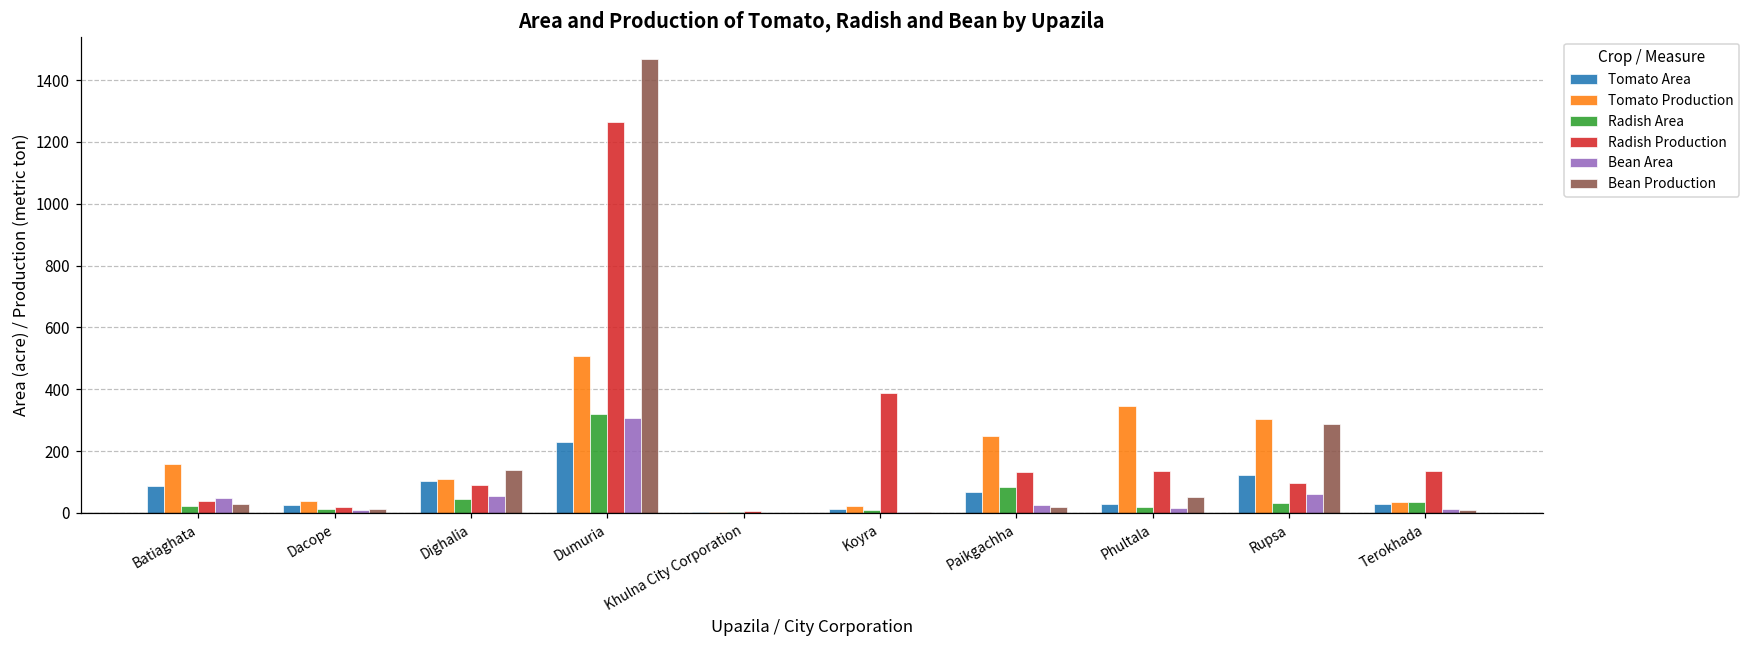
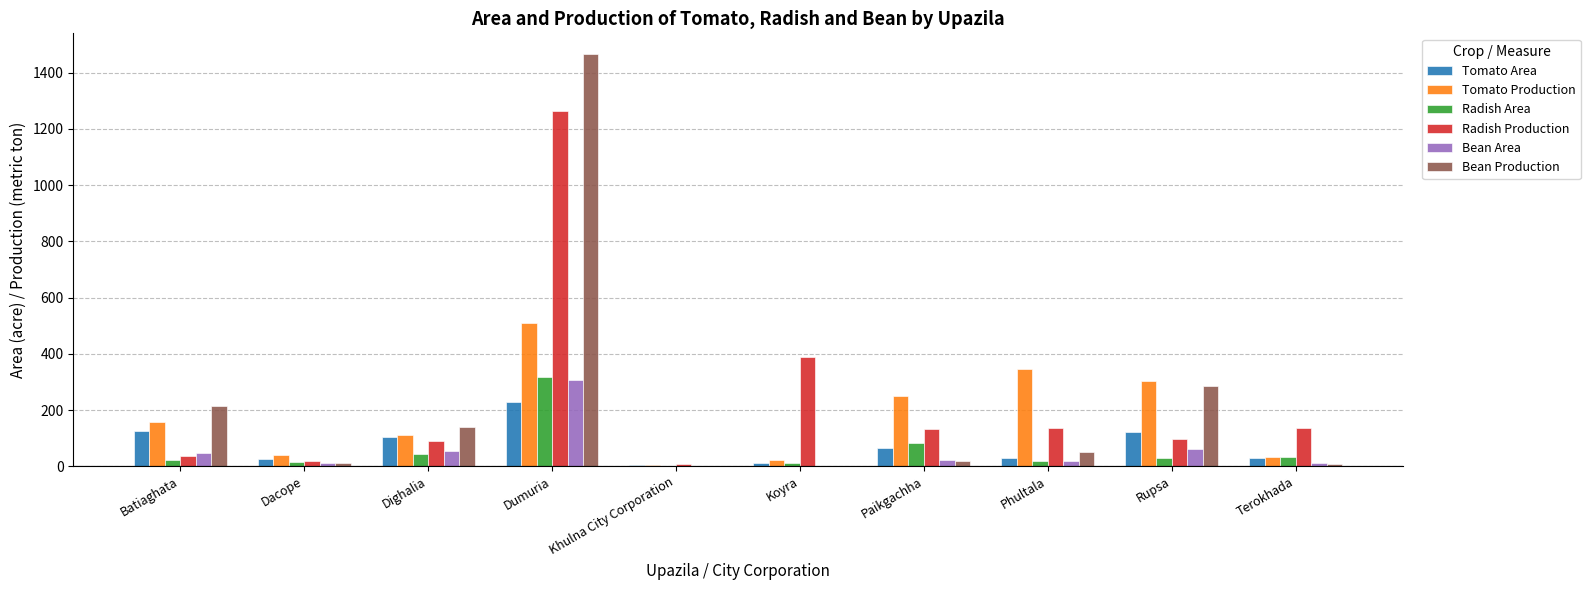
  {
    "Tomato Area": {
-     "Batiaghata": 90,
+     "Batiaghata": 130,
      "Dacope": 30,
      "Dighalia": 100,
      "Dumuria": 230,
      "Koyra": 10,
      "Paikgachha": 70,
      "Phultala": 30,
      "Rupsa": 120,
      "Terokhada": 30
    },
    "Tomato Production": {
      "Batiaghata": 160,
      "Dacope": 40,
      "Dighalia": 110,
      "Dumuria": 510,
      "Koyra": 20,
      "Paikgachha": 250,
      "Phultala": 350,
      "Rupsa": 300,
      "Terokhada": 30
    },
    "Radish Area": {
      "Batiaghata": 20,
      "Dacope": 10,
      "Dighalia": 50,
      "Dumuria": 320,
      "Koyra": 10,
      "Paikgachha": 80,
      "Phultala": 20,
      "Rupsa": 30,
      "Terokhada": 30
    },
    "Radish Production": {
      "Batiaghata": 40,
      "Dacope": 20,
      "Dighalia": 90,
      "Dumuria": 1260,
      "Koyra": 390,
      "Paikgachha": 130,
      "Phultala": 140,
      "Rupsa": 100,
      "Terokhada": 140
    },
    "Bean Area": {
      "Batiaghata": 50,
      "Dacope": 10,
      "Dighalia": 60,
      "Dumuria": 310,
      "Paikgachha": 20,
      "Phultala": 20,
      "Rupsa": 60,
      "Terokhada": 10
    },
    "Bean Production": {
-     "Batiaghata": 30,
+     "Batiaghata": 210,
      "Dacope": 10,
      "Dighalia": 140,
      "Dumuria": 1470,
      "Paikgachha": 20,
      "Phultala": 50,
      "Rupsa": 290
    }
  }
